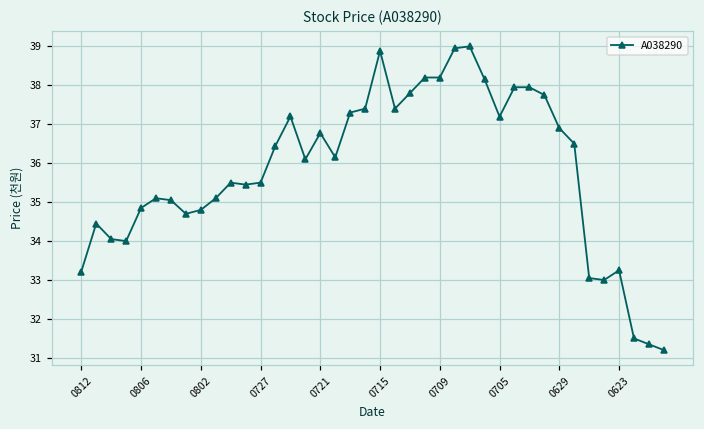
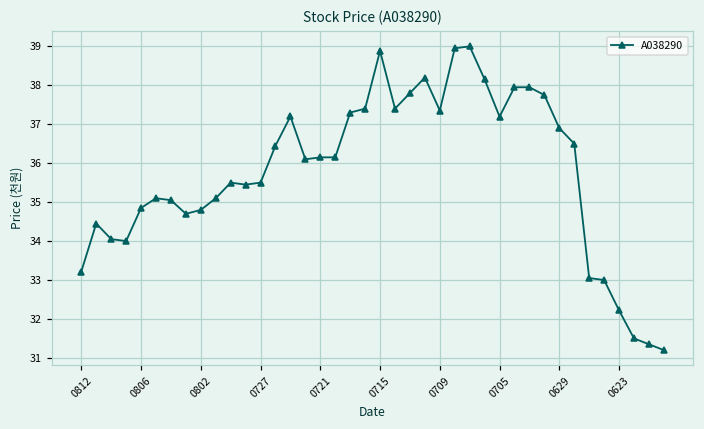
  {
    "0812": 33.2,
    "0806": 34.9,
    "0802": 34.8,
    "0727": 35.5,
-   "0721": 36.8,
+   "0721": 36.2,
    "0715": 38.9,
-   "0709": 38.2,
+   "0709": 37.4,
    "0705": 37.2,
    "0629": 36.9,
-   "0623": 33.3
+   "0623": 32.2
  }
